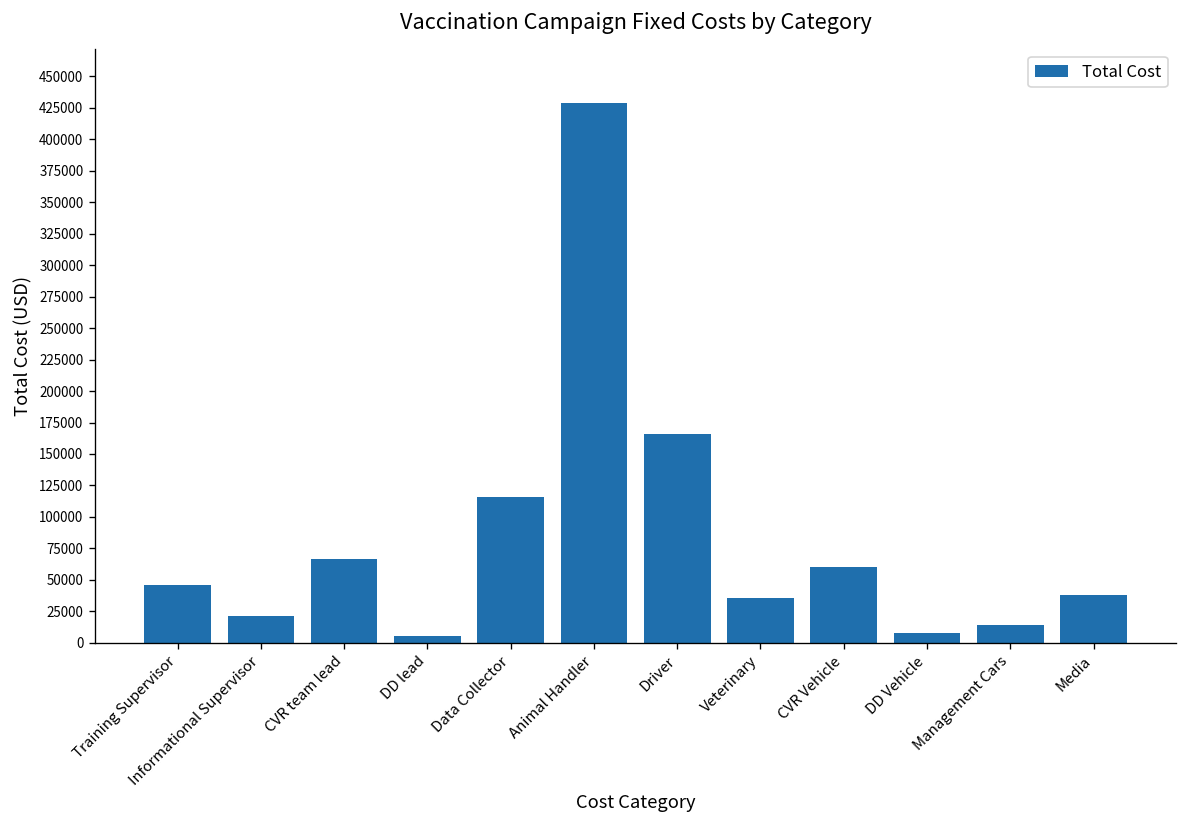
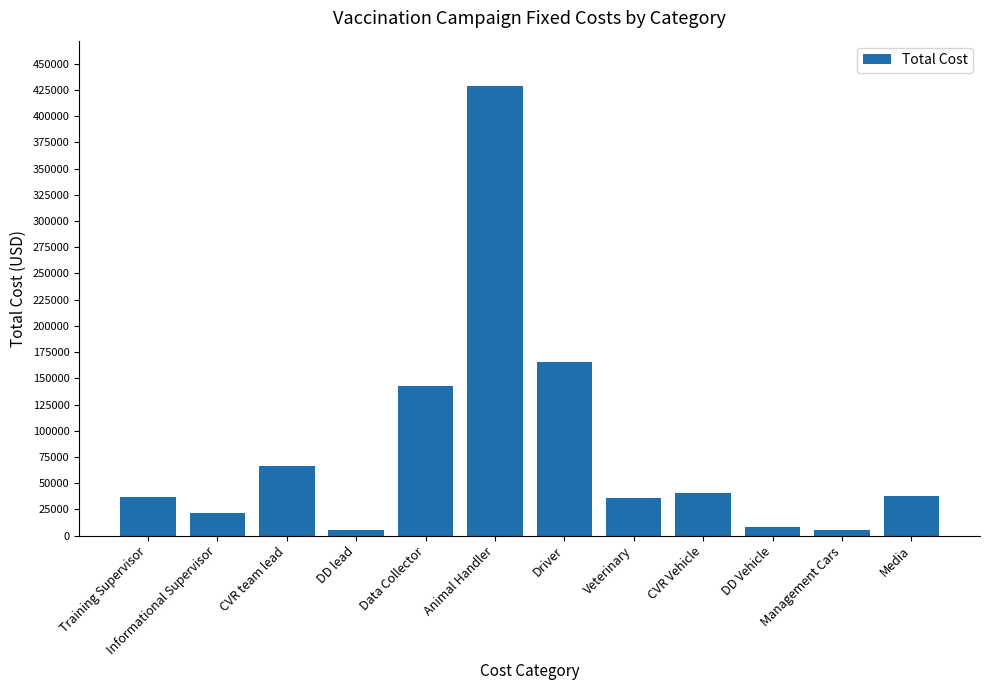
  {
-   "Training Supervisor": 46000,
+   "Training Supervisor": 37000,
    "Informational Supervisor": 21000,
    "CVR team lead": 66000,
    "DD lead": 5000,
-   "Data Collector": 116000,
+   "Data Collector": 143000,
    "Animal Handler": 429000,
    "Driver": 166000,
    "Veterinary": 36000,
-   "CVR Vehicle": 60000,
+   "CVR Vehicle": 40000,
    "DD Vehicle": 8000,
-   "Management Cars": 14000,
+   "Management Cars": 5000,
    "Media": 38000
  }
